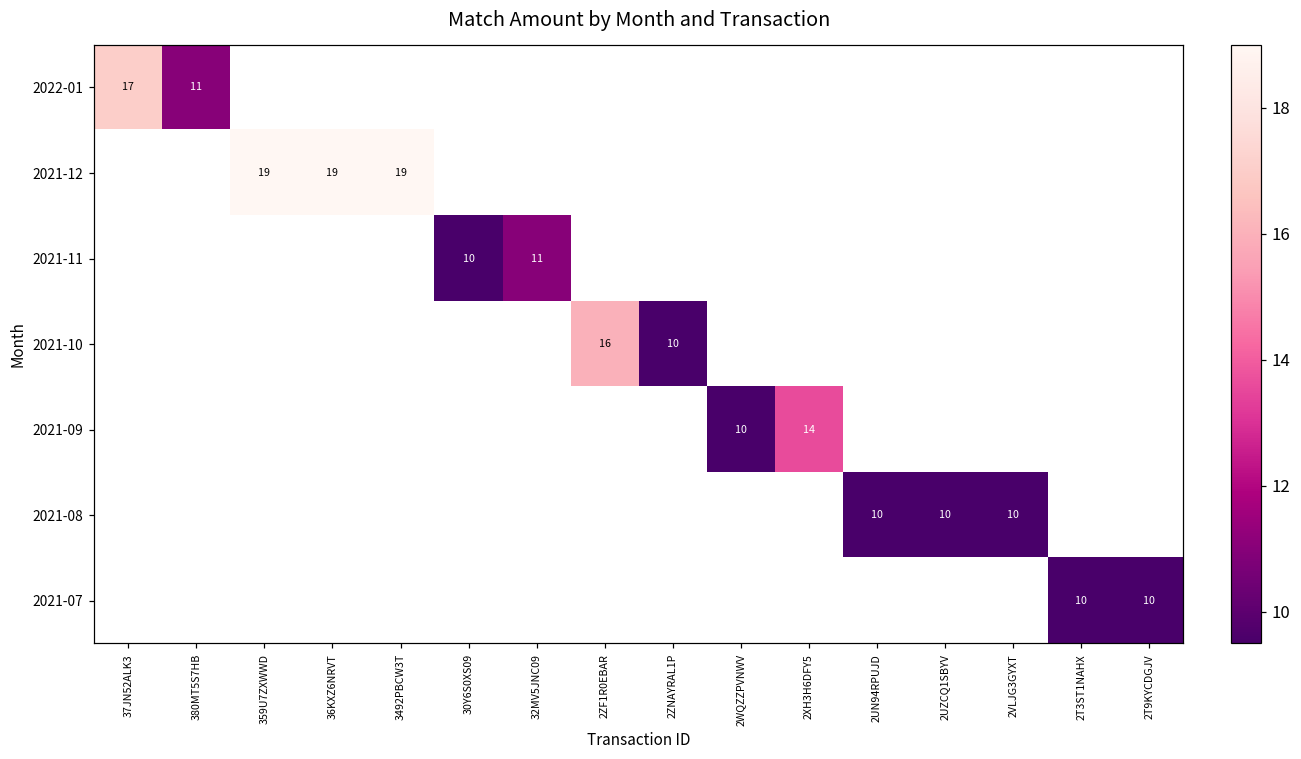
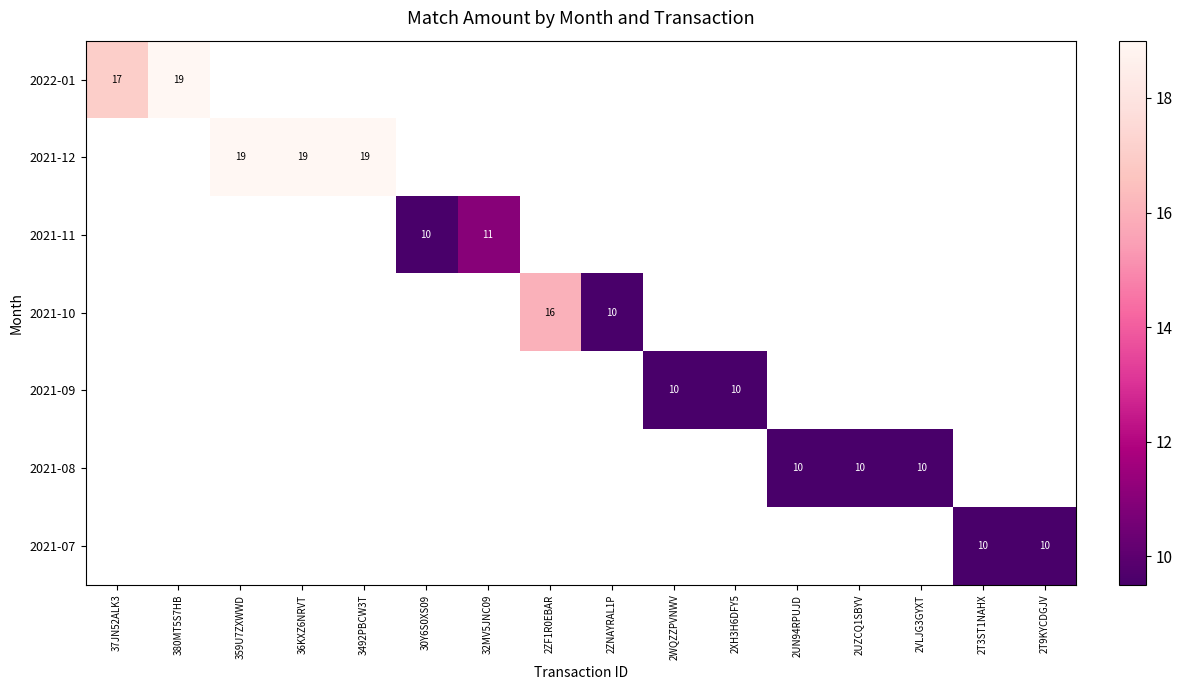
  {
    "2022-01": {
      "37JN52ALK3": 17,
-     "380MT5S7HB": 11
+     "380MT5S7HB": 19
    },
    "2021-12": {
      "359U7ZXWWD": 19,
      "36KXZ6NRVT": 19,
      "3492PBCW3T": 19
    },
    "2021-11": {
      "30Y6S0XS09": 10,
      "32MV5JNC09": 11
    },
    "2021-10": {
      "2ZF1R0EBAR": 16,
      "2ZNAYRAL1P": 10
    },
    "2021-09": {
      "2WQZZPVNWV": 10,
-     "2XH3H6DFY5": 14
+     "2XH3H6DFY5": 10
    },
    "2021-08": {
      "2UN94RPUJD": 10,
      "2UZCQ1SBYV": 10,
      "2VLJG3GYXT": 10
    },
    "2021-07": {
      "2T3ST1NAHX": 10,
      "2T9KYCDGJV": 10
    }
  }
